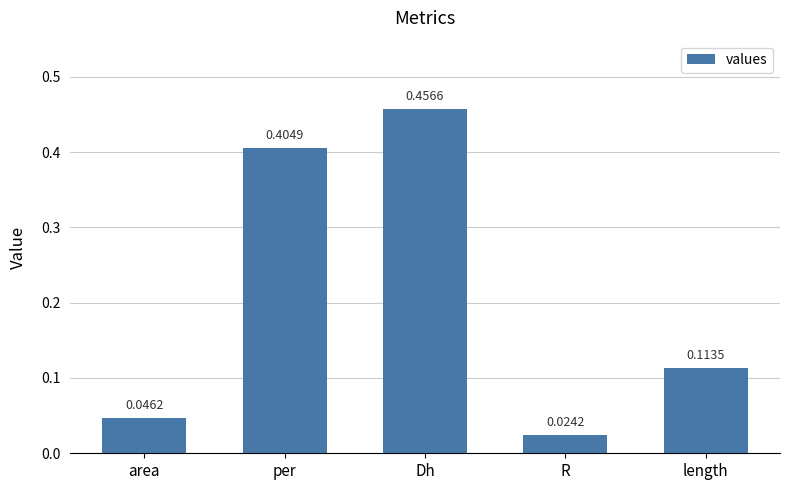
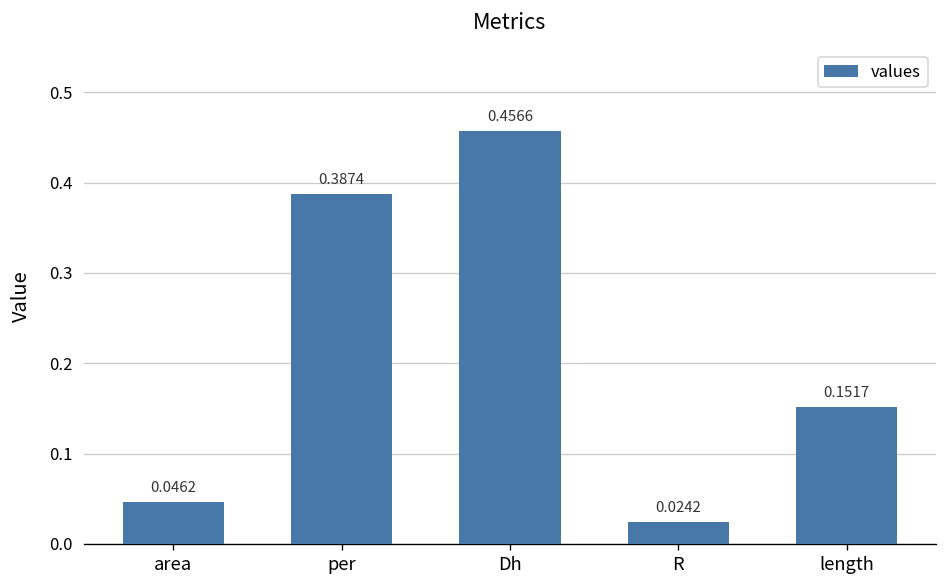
  {
    "area": 0.0462,
-   "per": 0.4049,
+   "per": 0.3874,
    "Dh": 0.4566,
    "R": 0.0242,
-   "length": 0.1135
+   "length": 0.1517
  }
